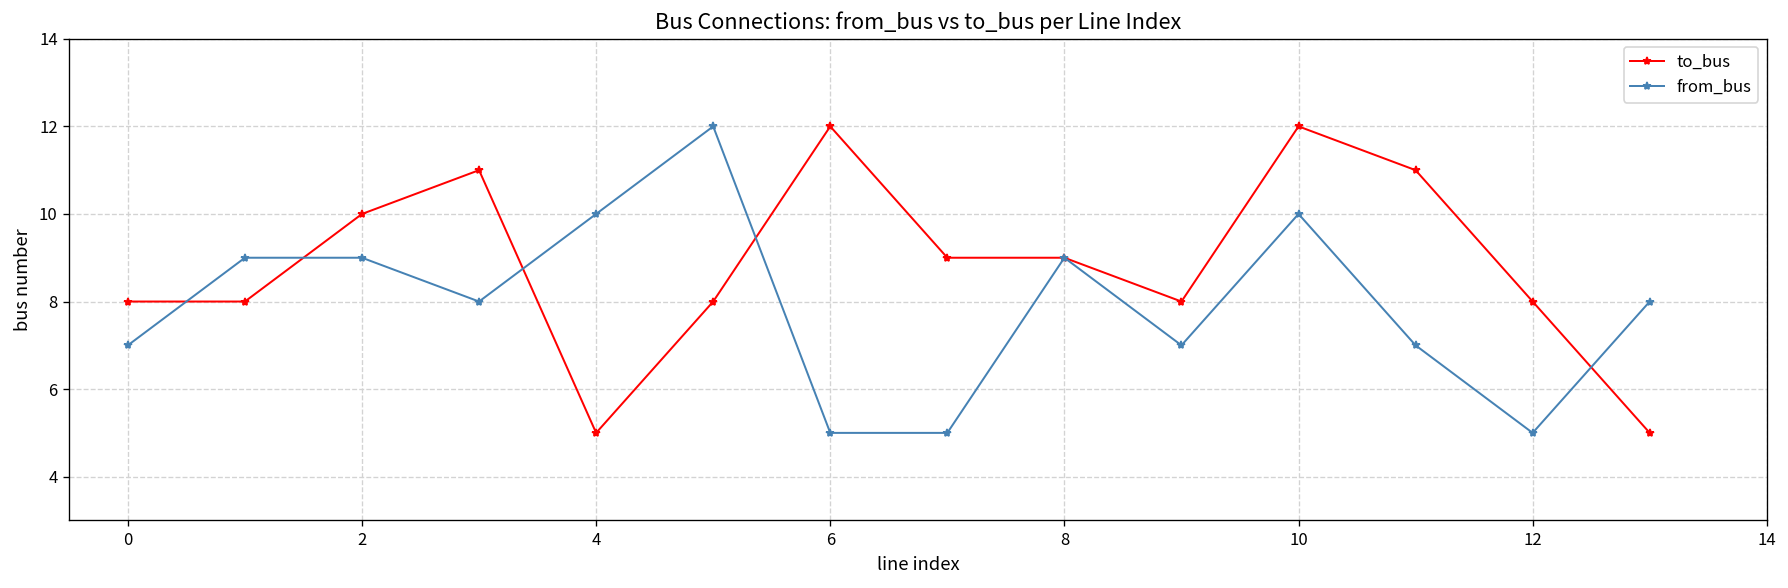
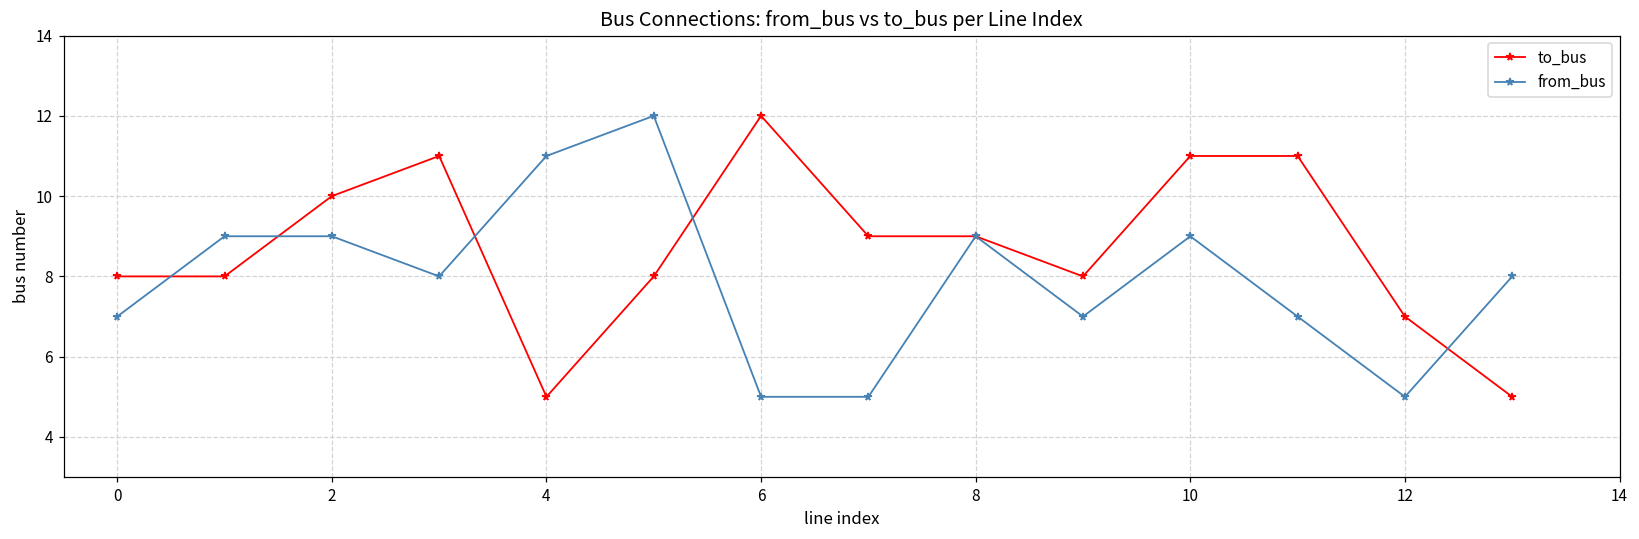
  {
    "to_bus": {
      "0": 8,
      "2": 10,
      "4": 5,
      "6": 12,
-     "10": 12,
-     "12": 8
+     "10": 11,
+     "12": 7
    },
    "from_bus": {
      "0": 7,
      "2": 9,
-     "4": 10,
+     "4": 11,
      "6": 5,
-     "10": 10,
+     "10": 9,
      "12": 5
    }
  }
